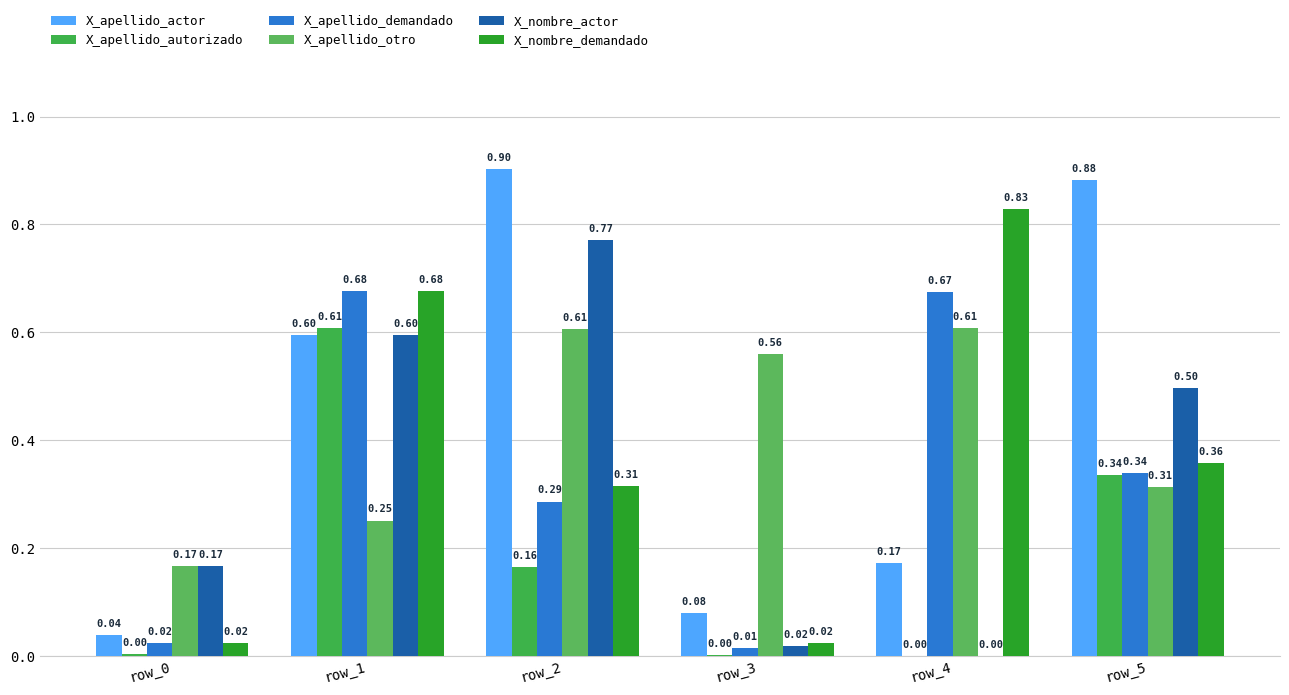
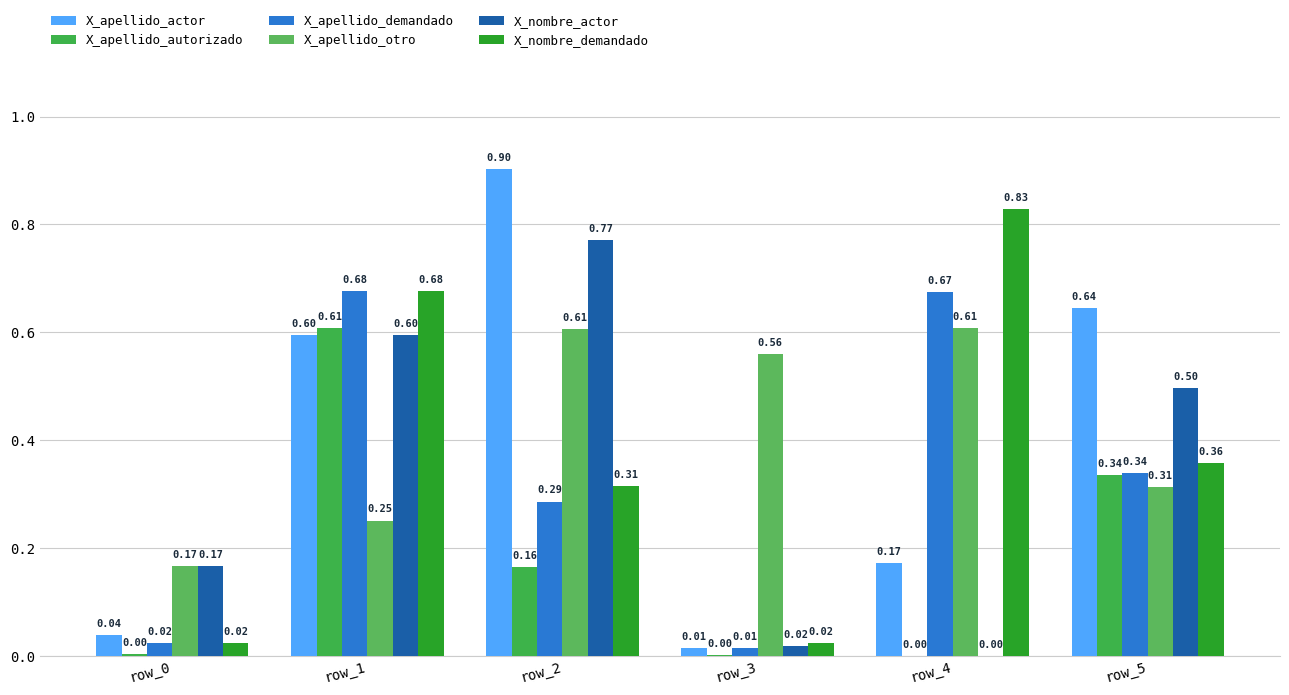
  {
    "X_apellido_actor": {
      "row_0": 0.04,
      "row_1": 0.60,
      "row_2": 0.90,
-     "row_3": 0.08,
+     "row_3": 0.01,
      "row_4": 0.17,
-     "row_5": 0.88
+     "row_5": 0.64
    }
  }
